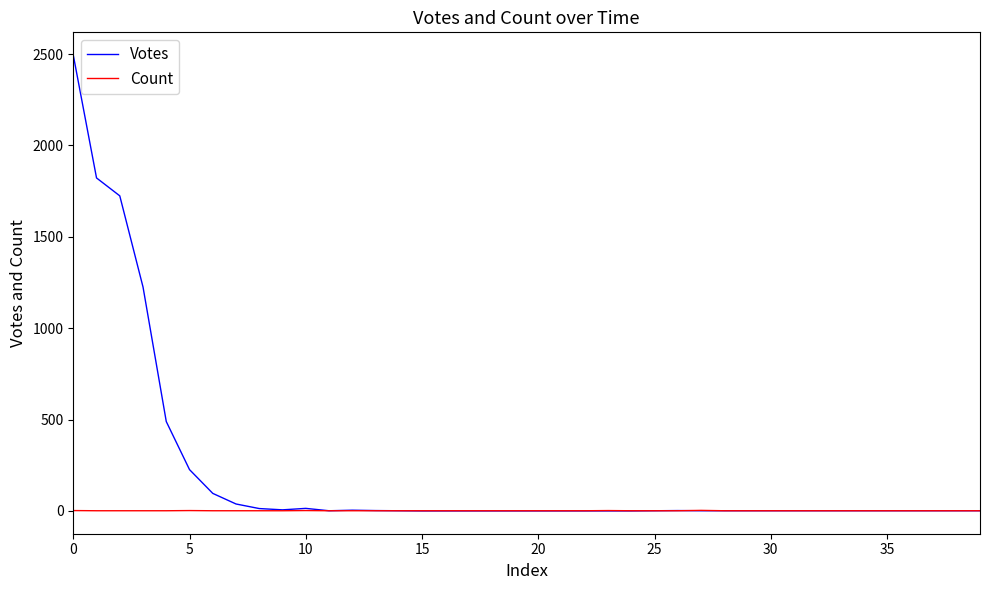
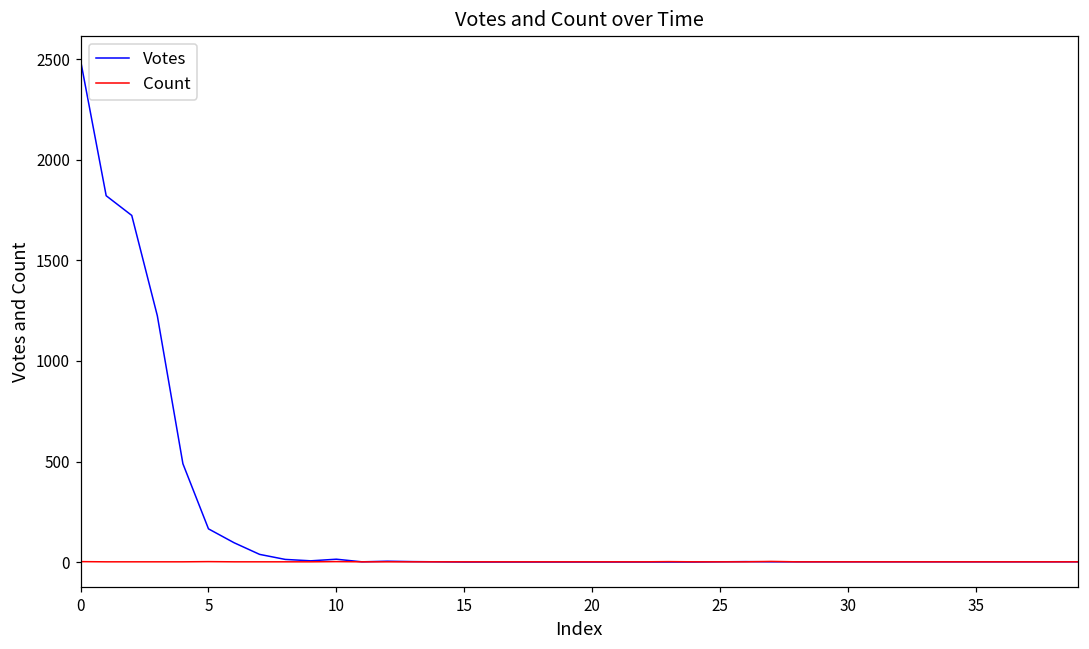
  {
    "Votes": {
      "0": 2490,
-     "5": 230
+     "5": 170
    },
    "Count": {
      "0": 0,
      "5": 0
    }
  }
